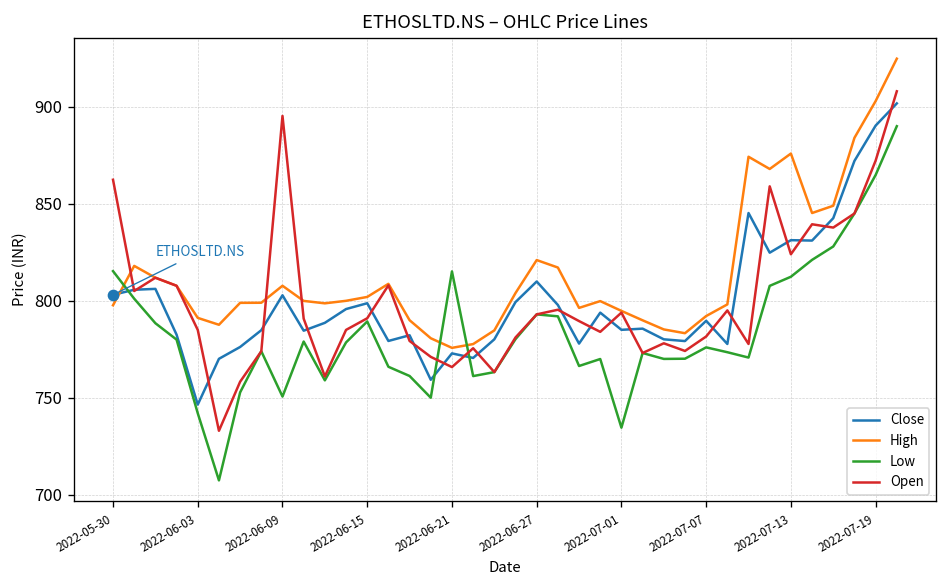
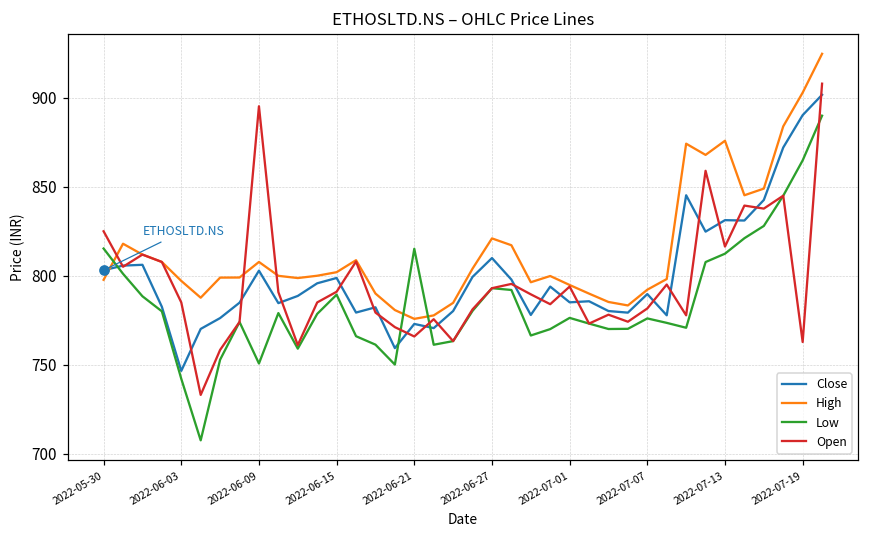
  {
    "High": {
      "2022-05-30": 798,
-     "2022-06-03": 791,
+     "2022-06-03": 797,
      "2022-06-09": 808,
      "2022-06-15": 802,
      "2022-06-21": 776,
      "2022-06-27": 821,
      "2022-07-07": 792,
      "2022-07-13": 876,
      "2022-07-19": 903
    },
    "Low": {
      "2022-05-30": 815,
      "2022-06-03": 742,
      "2022-06-09": 751,
      "2022-06-15": 789,
      "2022-06-21": 815,
-     "2022-07-01": 735,
+     "2022-07-01": 776,
      "2022-07-07": 776,
      "2022-07-13": 812,
      "2022-07-19": 865
    },
    "Open": {
-     "2022-05-30": 862,
+     "2022-05-30": 825,
      "2022-06-03": 785,
      "2022-06-09": 895,
      "2022-06-15": 791,
      "2022-06-21": 766,
      "2022-07-07": 782,
-     "2022-07-13": 824,
-     "2022-07-19": 872
+     "2022-07-13": 816,
+     "2022-07-19": 763
    }
  }
